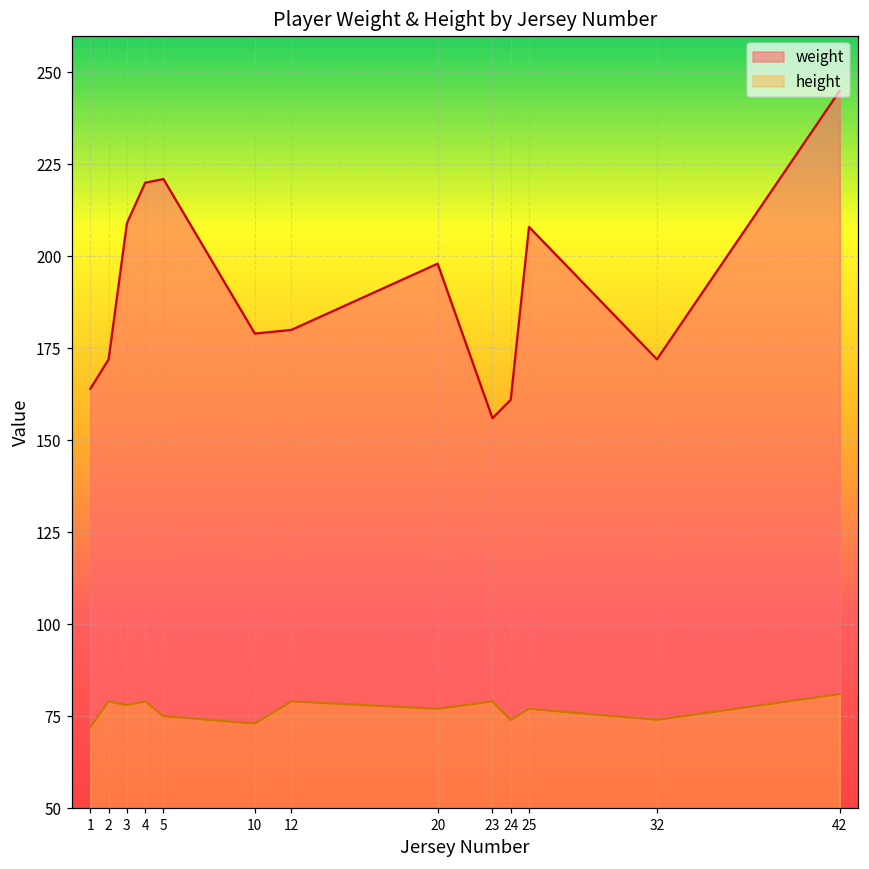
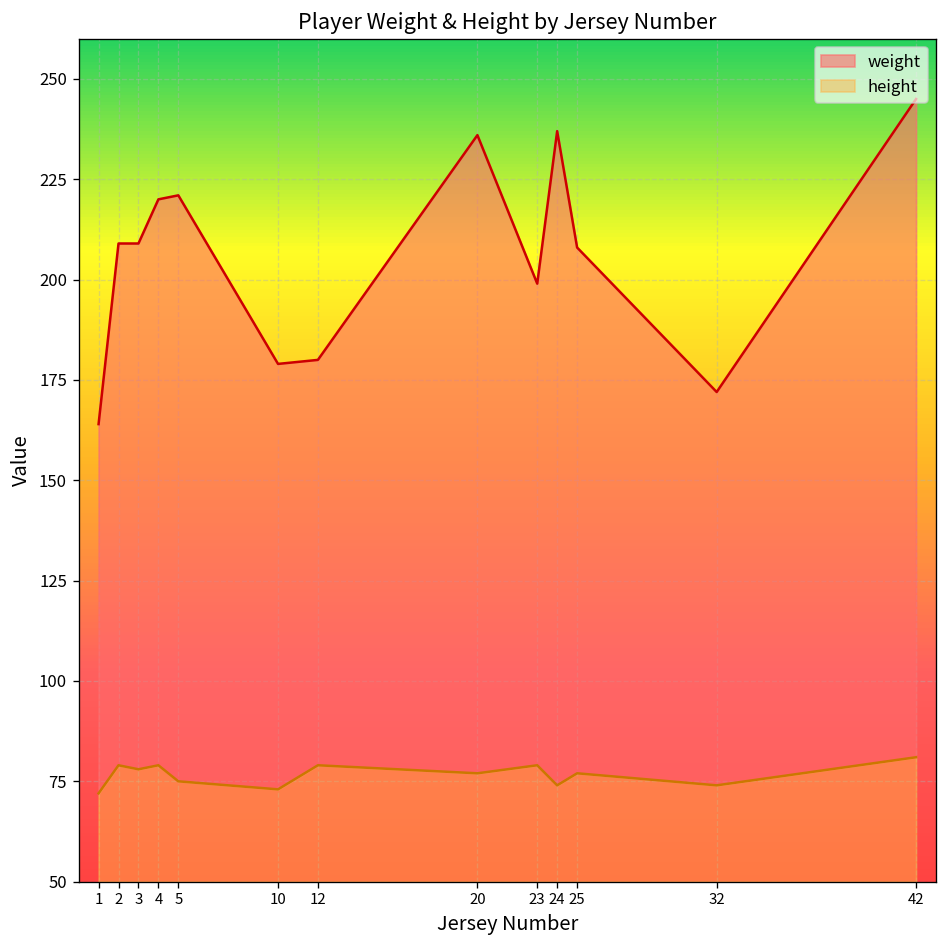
  {
    "weight": {
      "1": 164,
-     "2": 172,
+     "2": 209,
      "3": 209,
      "4": 220,
      "5": 221,
      "10": 179,
      "12": 180,
-     "20": 198,
-     "23": 156,
-     "24": 161,
+     "20": 236,
+     "23": 199,
+     "24": 237,
      "25": 208,
      "32": 172
    },
    "height": {
      "1": 72,
      "2": 79,
      "3": 78,
      "4": 79,
      "5": 75,
      "10": 73,
      "12": 79,
      "20": 77,
      "23": 79,
      "24": 74,
      "25": 77,
      "32": 74,
      "42": 81
    }
  }
